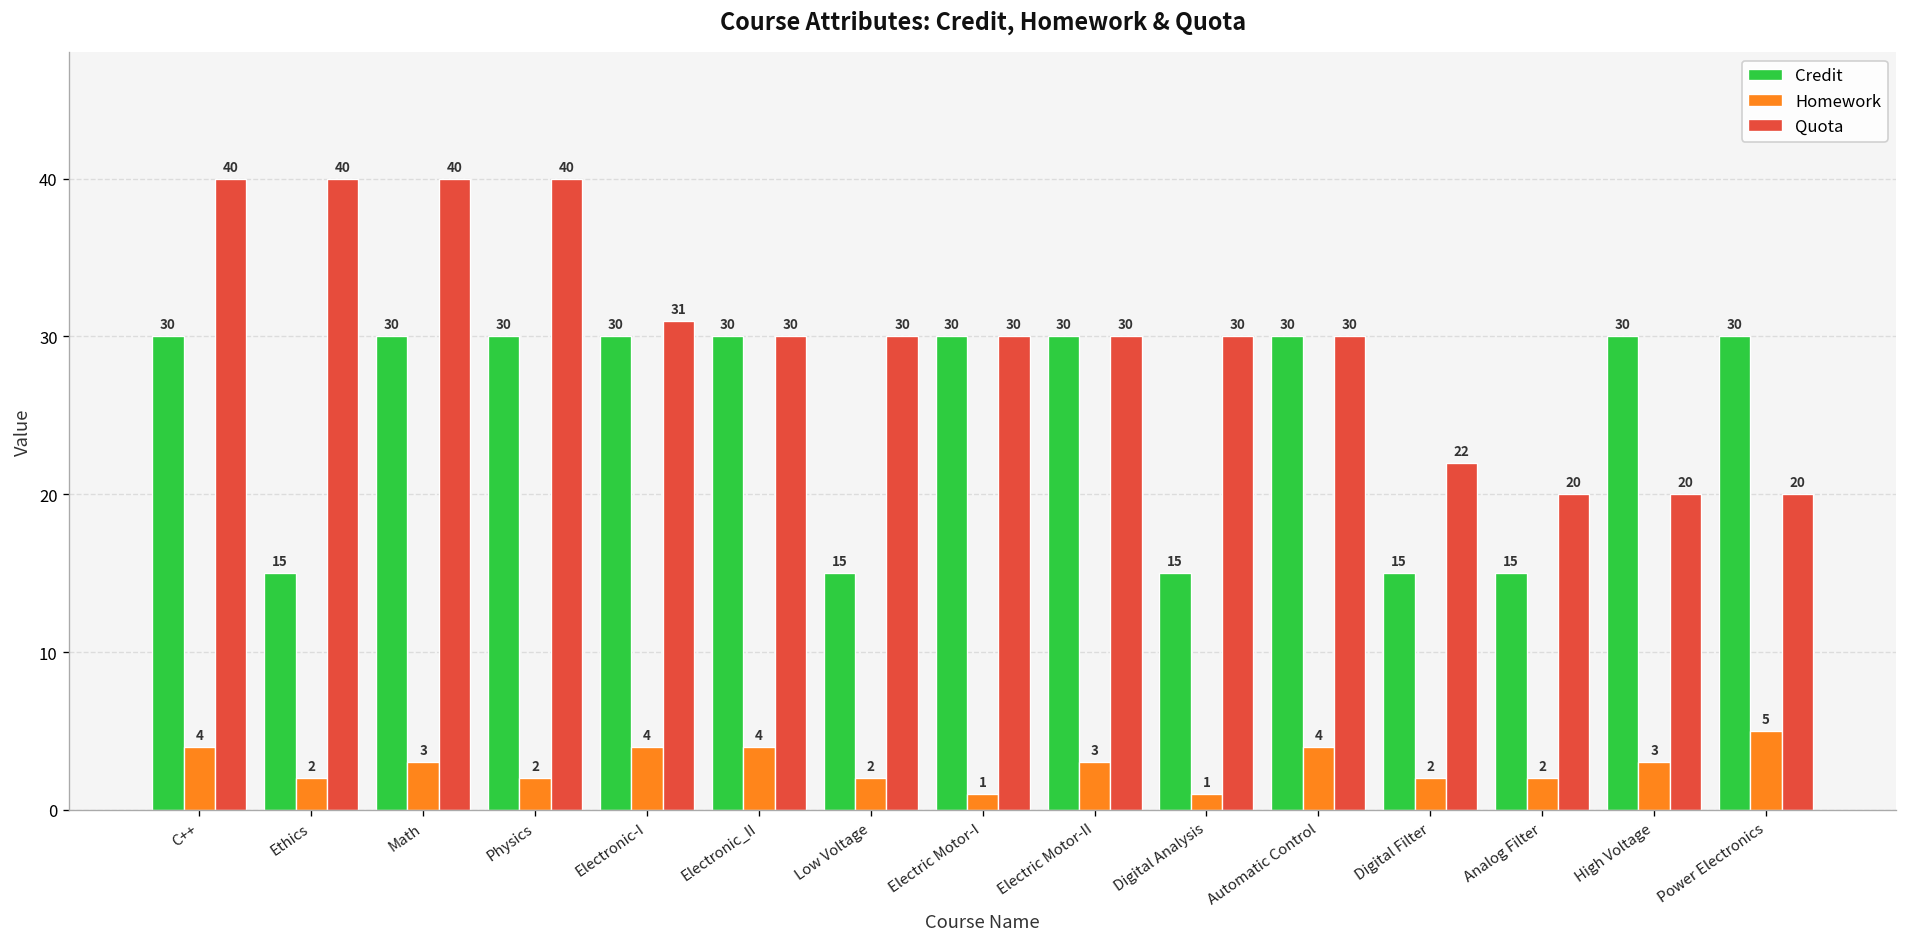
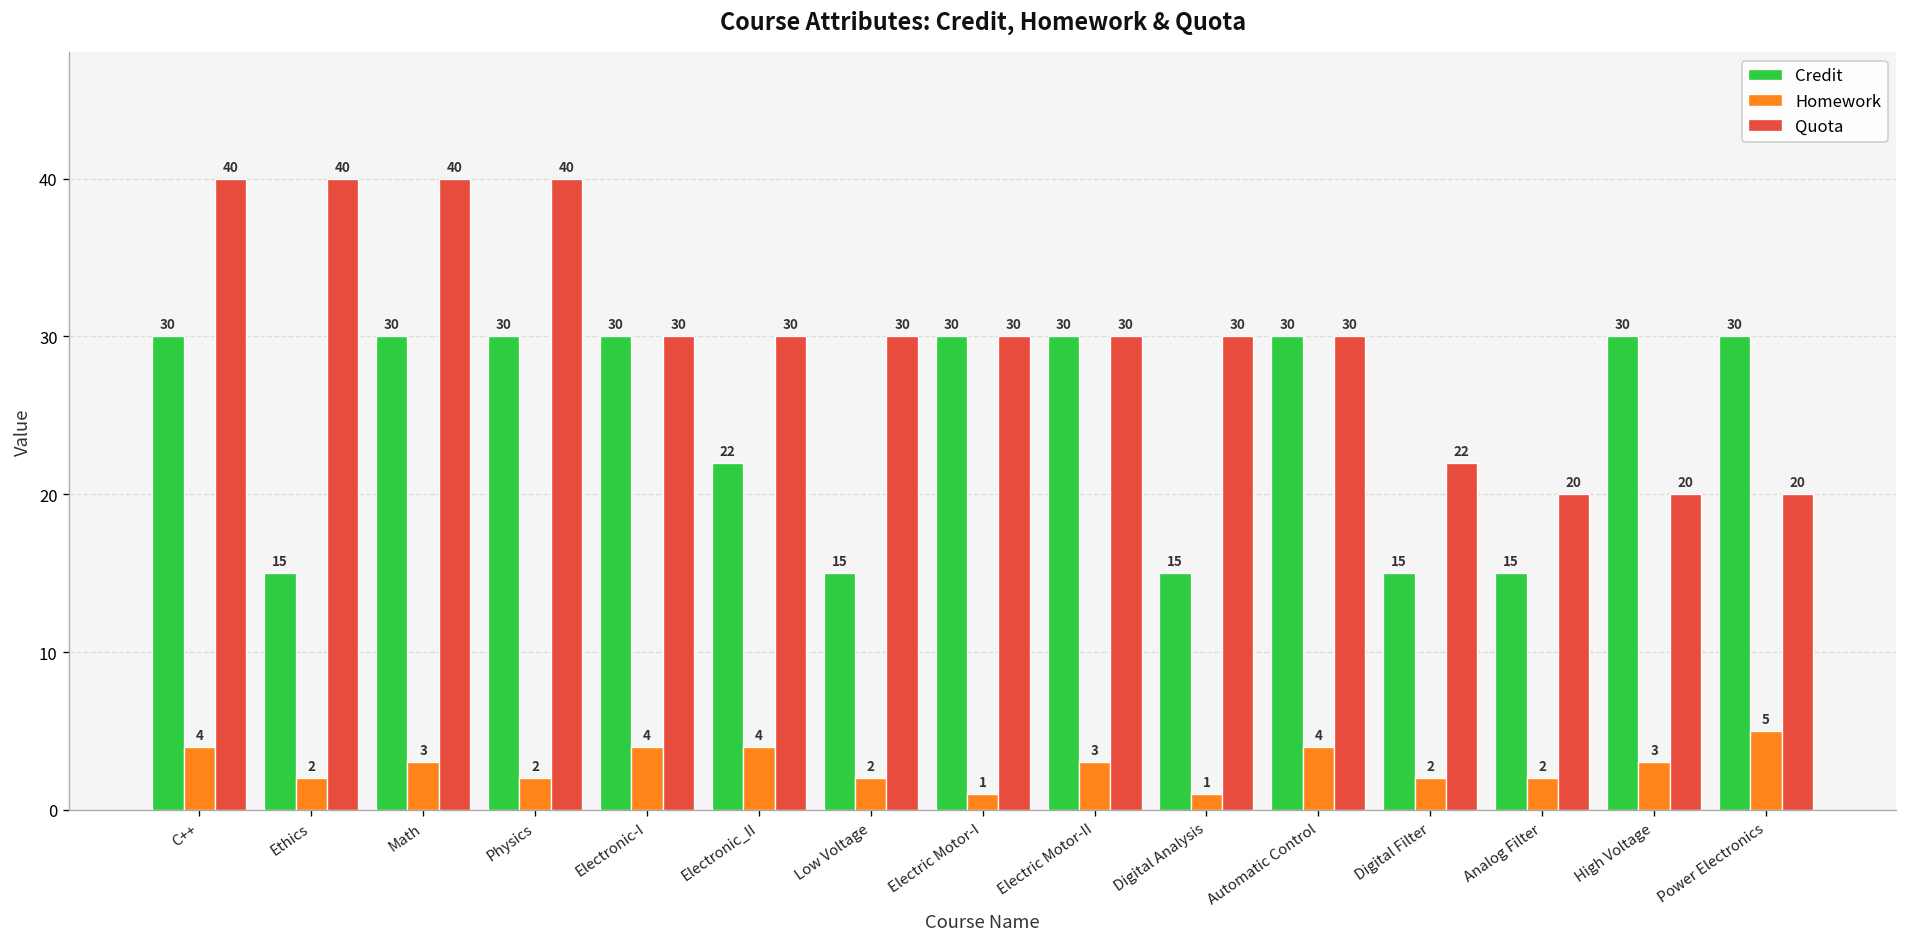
  {
    "Credit": {
      "C++": 30,
      "Ethics": 15,
      "Math": 30,
      "Physics": 30,
      "Electronic-I": 30,
-     "Electronic_II": 30,
+     "Electronic_II": 22,
      "Low Voltage": 15,
      "Electric Motor-I": 30,
      "Electric Motor-II": 30,
      "Digital Analysis": 15,
      "Automatic Control": 30,
      "Digital Filter": 15,
      "Analog Filter": 15,
      "High Voltage": 30,
      "Power Electronics": 30
    },
    "Homework": {
      "C++": 4,
      "Ethics": 2,
      "Math": 3,
      "Physics": 2,
      "Electronic-I": 4,
      "Electronic_II": 4,
      "Low Voltage": 2,
      "Electric Motor-I": 1,
      "Electric Motor-II": 3,
      "Digital Analysis": 1,
      "Automatic Control": 4,
      "Digital Filter": 2,
      "Analog Filter": 2,
      "High Voltage": 3,
      "Power Electronics": 5
    },
    "Quota": {
      "C++": 40,
      "Ethics": 40,
      "Math": 40,
      "Physics": 40,
-     "Electronic-I": 31,
+     "Electronic-I": 30,
      "Electronic_II": 30,
      "Low Voltage": 30,
      "Electric Motor-I": 30,
      "Electric Motor-II": 30,
      "Digital Analysis": 30,
      "Automatic Control": 30,
      "Digital Filter": 22,
      "Analog Filter": 20,
      "High Voltage": 20,
      "Power Electronics": 20
    }
  }
